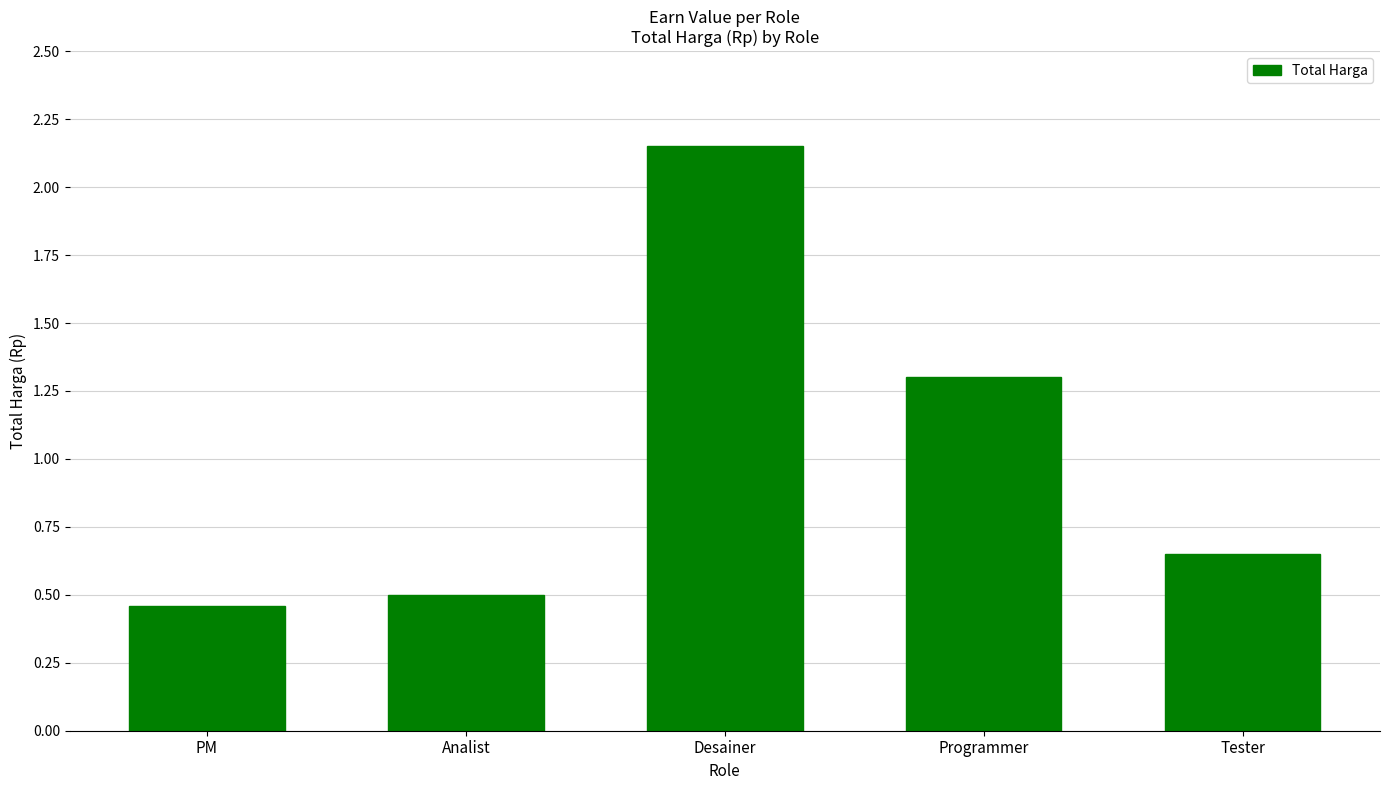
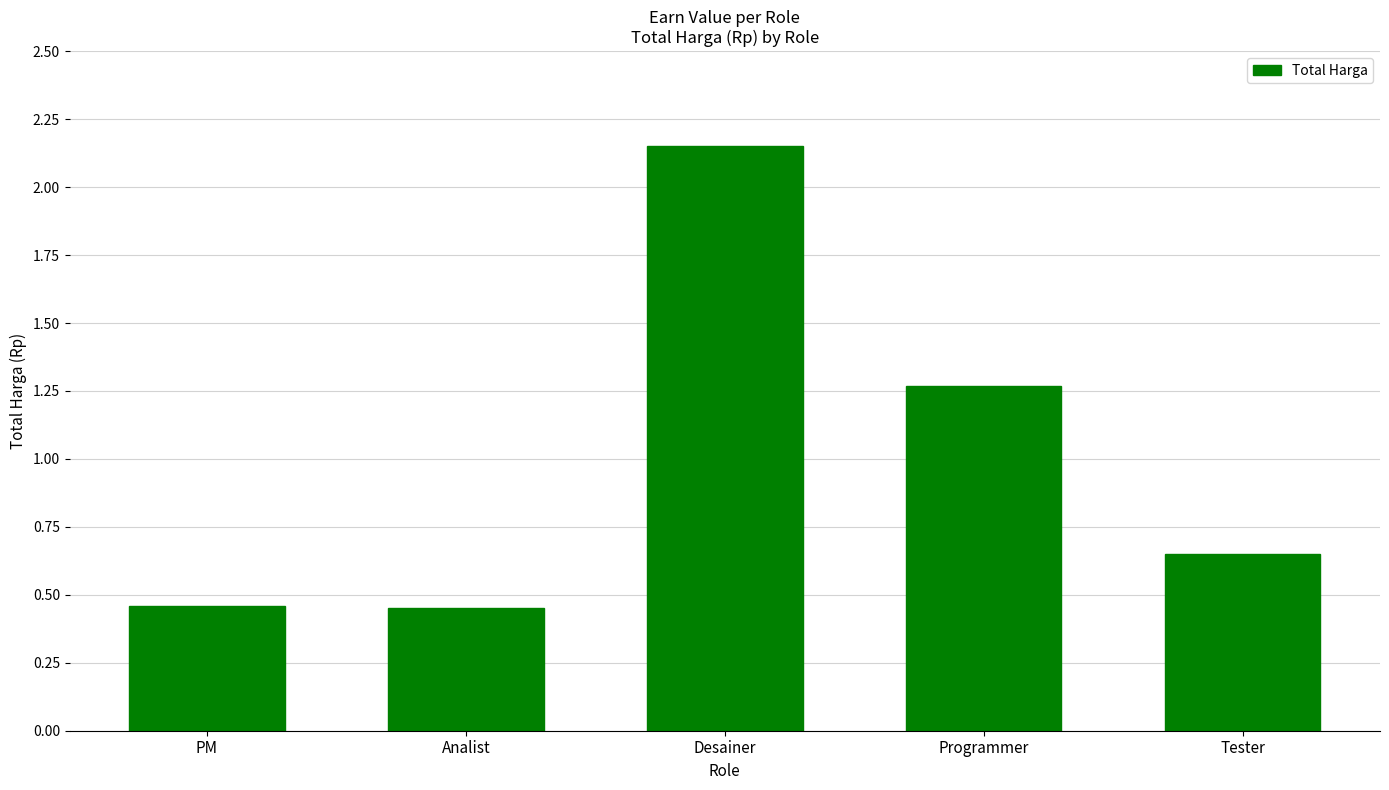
  {
    "PM": 0.46,
-   "Analist": 0.50,
+   "Analist": 0.45,
    "Desainer": 2.15,
-   "Programmer": 1.30,
+   "Programmer": 1.27,
    "Tester": 0.65
  }
